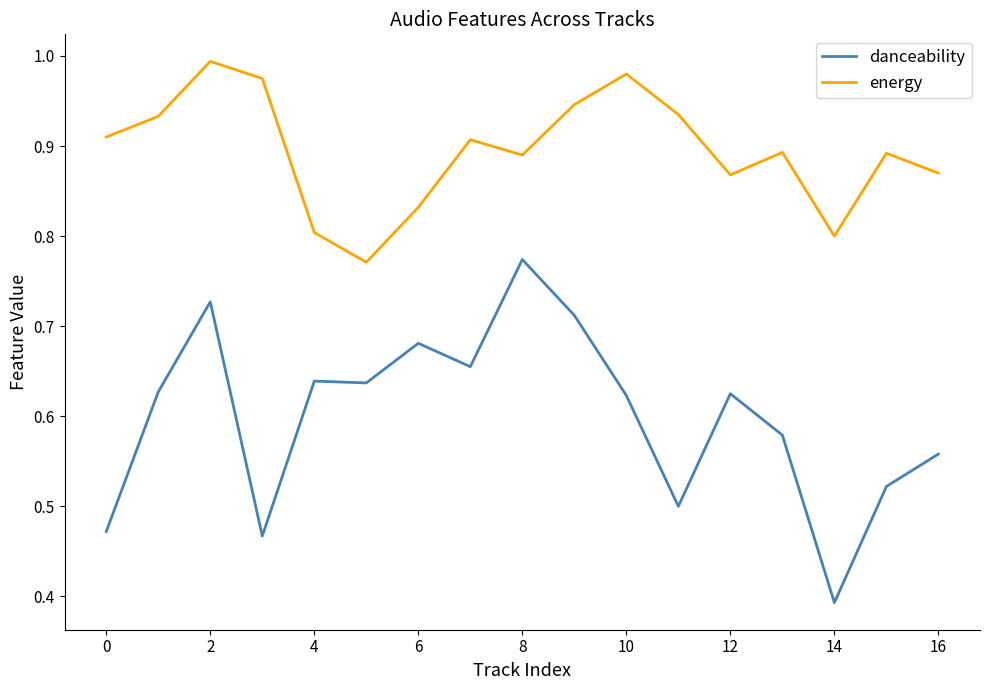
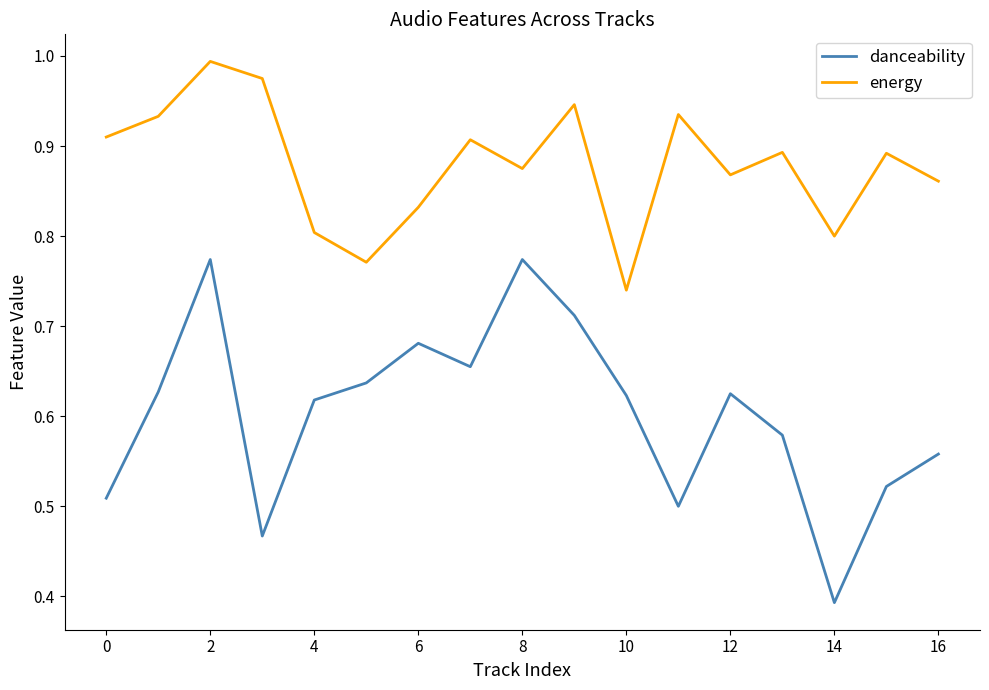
  {
    "danceability": {
-     "0": 0.47,
-     "2": 0.73,
-     "4": 0.64,
+     "0": 0.51,
+     "2": 0.77,
+     "4": 0.62,
      "6": 0.68,
      "8": 0.77,
      "10": 0.62,
      "12": 0.63,
      "14": 0.39,
      "16": 0.56
    },
    "energy": {
      "0": 0.91,
      "2": 0.99,
      "4": 0.80,
      "6": 0.83,
-     "8": 0.89,
-     "10": 0.98,
+     "8": 0.88,
+     "10": 0.74,
      "12": 0.87,
      "14": 0.80,
-     "16": 0.87
+     "16": 0.86
    }
  }
